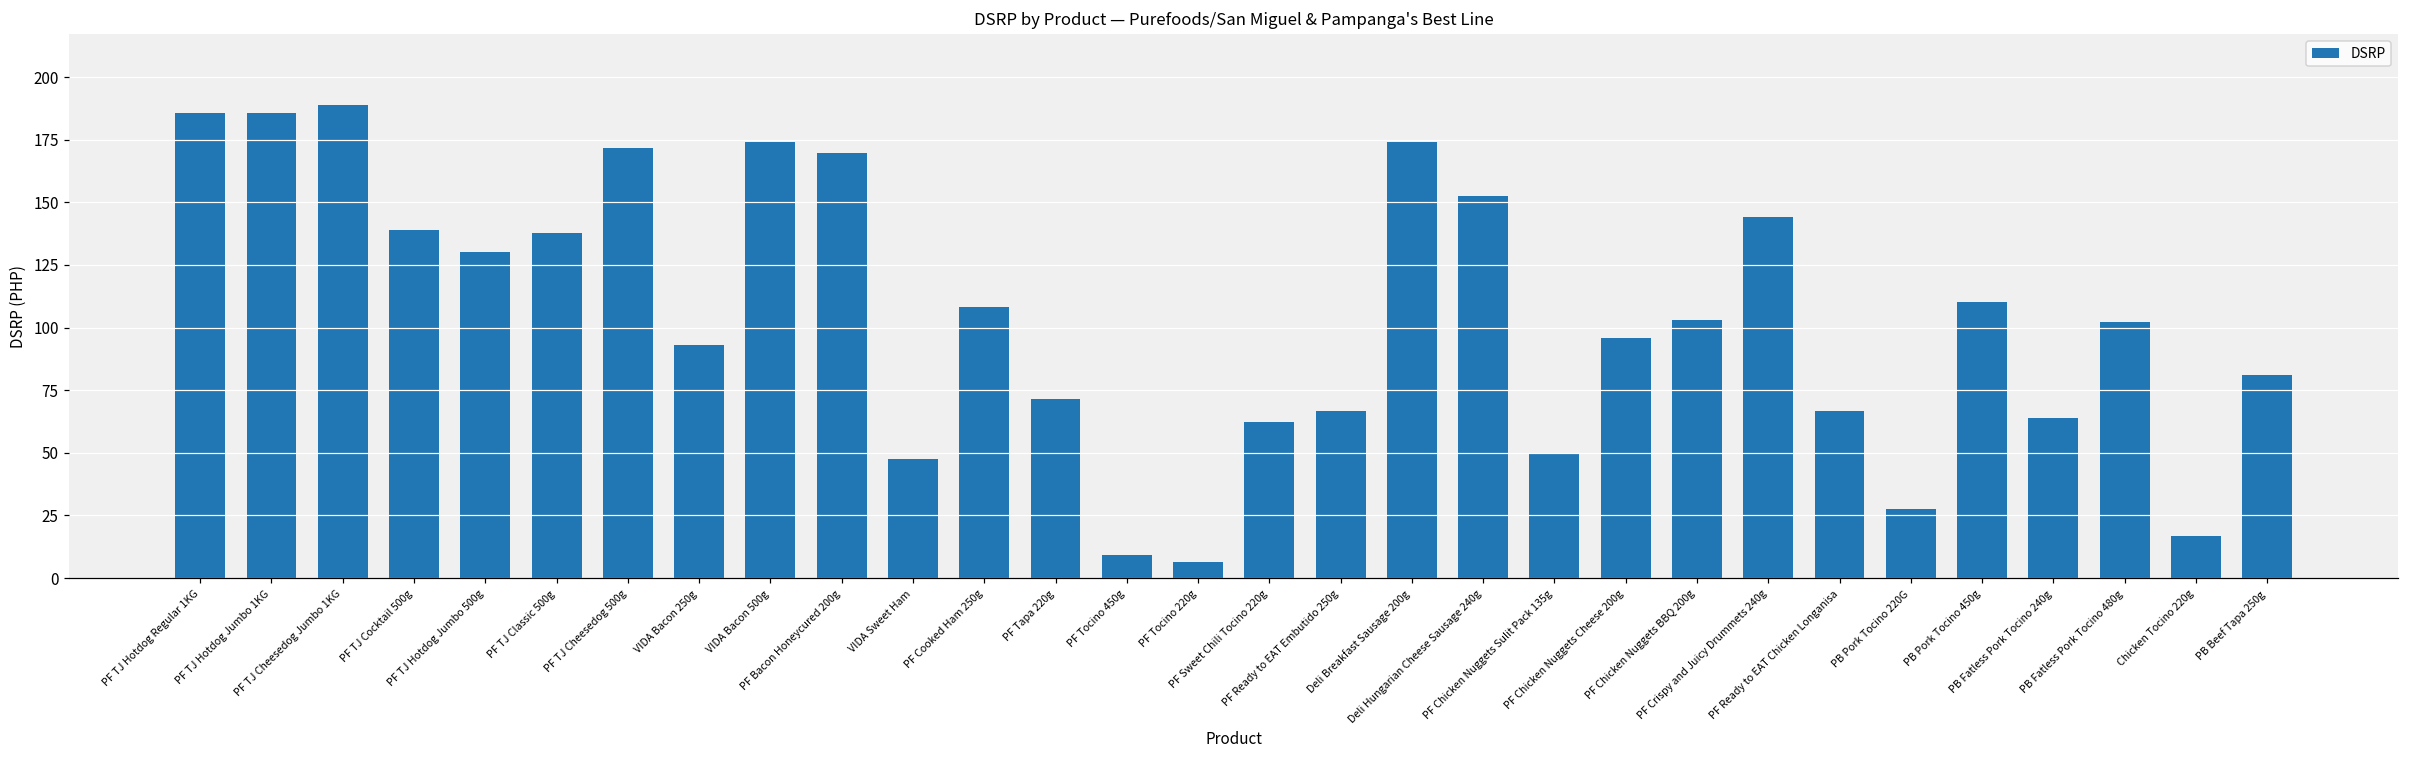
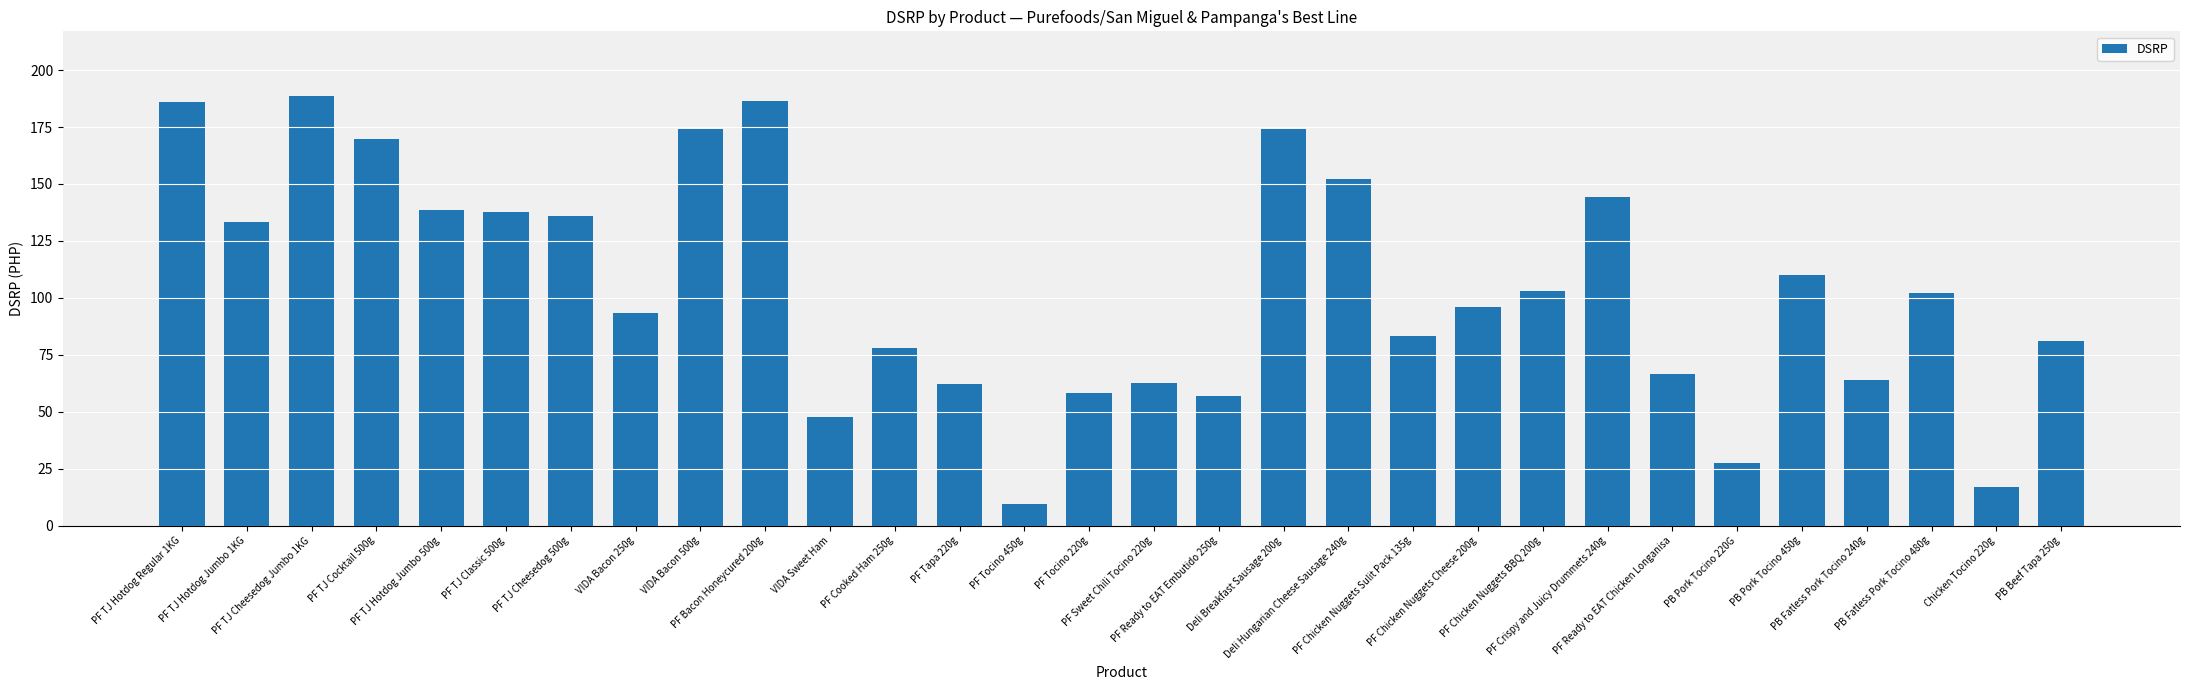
  {
    "PF TJ Hotdog Regular 1KG": 186,
-   "PF TJ Hotdog Jumbo 1KG": 186,
+   "PF TJ Hotdog Jumbo 1KG": 133,
    "PF TJ Cheesedog Jumbo 1KG": 189,
-   "PF TJ Cocktail 500g": 139,
-   "PF TJ Hotdog Jumbo 500g": 130,
+   "PF TJ Cocktail 500g": 170,
+   "PF TJ Hotdog Jumbo 500g": 139,
    "PF TJ Classic 500g": 138,
-   "PF TJ Cheesedog 500g": 172,
+   "PF TJ Cheesedog 500g": 136,
    "VIDA Bacon 250g": 93,
    "VIDA Bacon 500g": 174,
-   "PF Bacon Honeycured 200g": 170,
+   "PF Bacon Honeycured 200g": 186,
    "VIDA Sweet Ham": 48,
-   "PF Cooked Ham 250g": 108,
-   "PF Tapa 220g": 71,
+   "PF Cooked Ham 250g": 78,
+   "PF Tapa 220g": 62,
    "PF Tocino 450g": 9,
-   "PF Tocino 220g": 6,
+   "PF Tocino 220g": 58,
    "PF Sweet Chili Tocino 220g": 62,
-   "PF Ready to EAT Embutido 250g": 67,
+   "PF Ready to EAT Embutido 250g": 57,
    "Deli Breakfast Sausage 200g": 174,
    "Deli Hungarian Cheese Sausage 240g": 152,
-   "PF Chicken Nuggets Sulit Pack 135g": 50,
+   "PF Chicken Nuggets Sulit Pack 135g": 83,
    "PF Chicken Nuggets Cheese 200g": 96,
    "PF Chicken Nuggets BBQ 200g": 103,
    "PF Crispy and Juicy Drummets 240g": 144,
    "PF Ready to EAT Chicken Longanisa": 67,
    "PB Pork Tocino 220G": 28,
    "PB Pork Tocino 450g": 110,
    "PB Fatless Pork Tocino 240g": 64,
    "PB Fatless Pork Tocino 480g": 102,
    "Chicken Tocino 220g": 17,
    "PB Beef Tapa 250g": 81
  }
